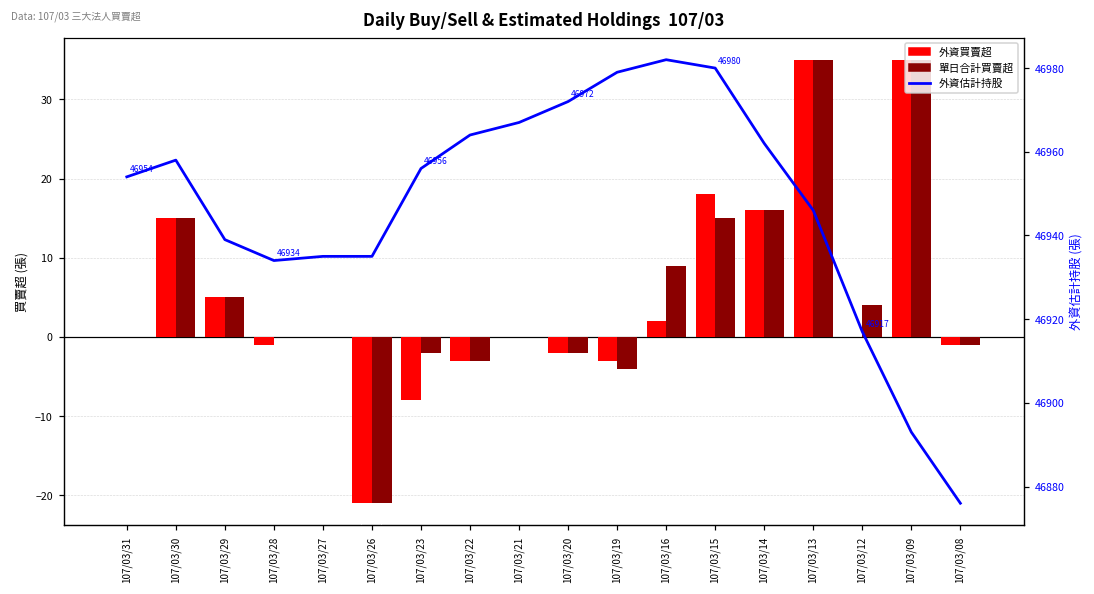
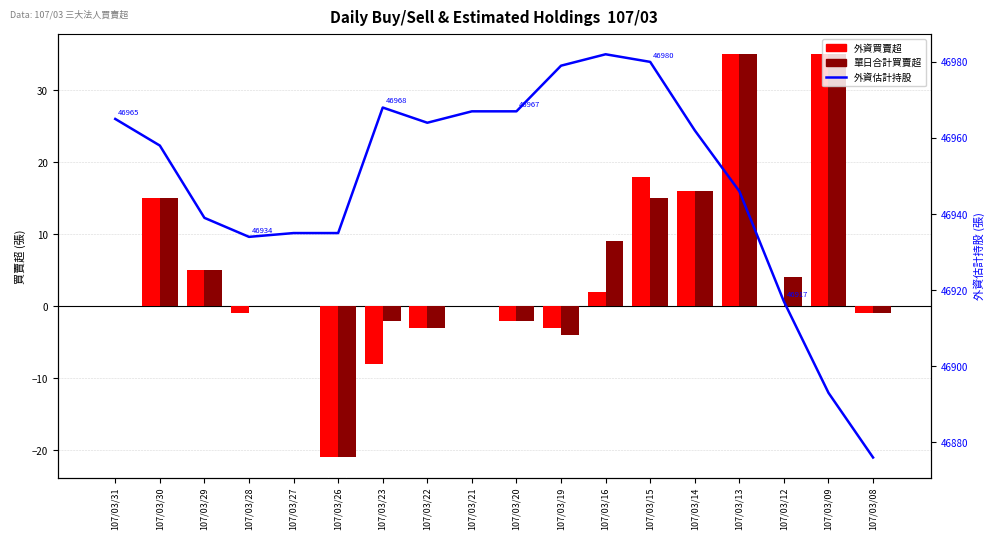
  {
    "外資估計持股": {
-     "107/03/31": 46954,
+     "107/03/31": 46965,
      "107/03/28": 46934,
-     "107/03/23": 46956,
-     "107/03/20": 46972,
+     "107/03/23": 46968,
+     "107/03/20": 46967,
      "107/03/15": 46980,
      "107/03/12": 46917
    }
  }
